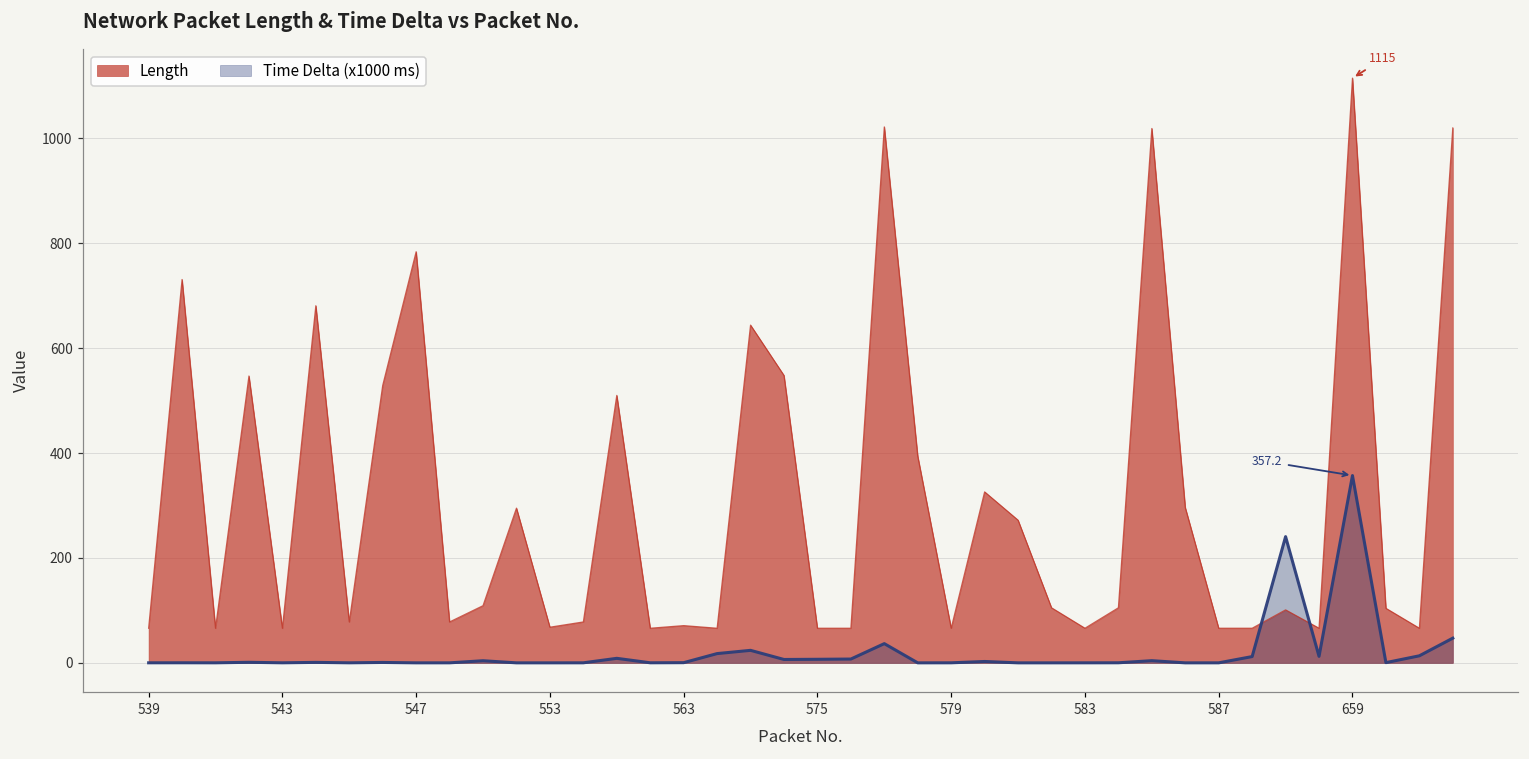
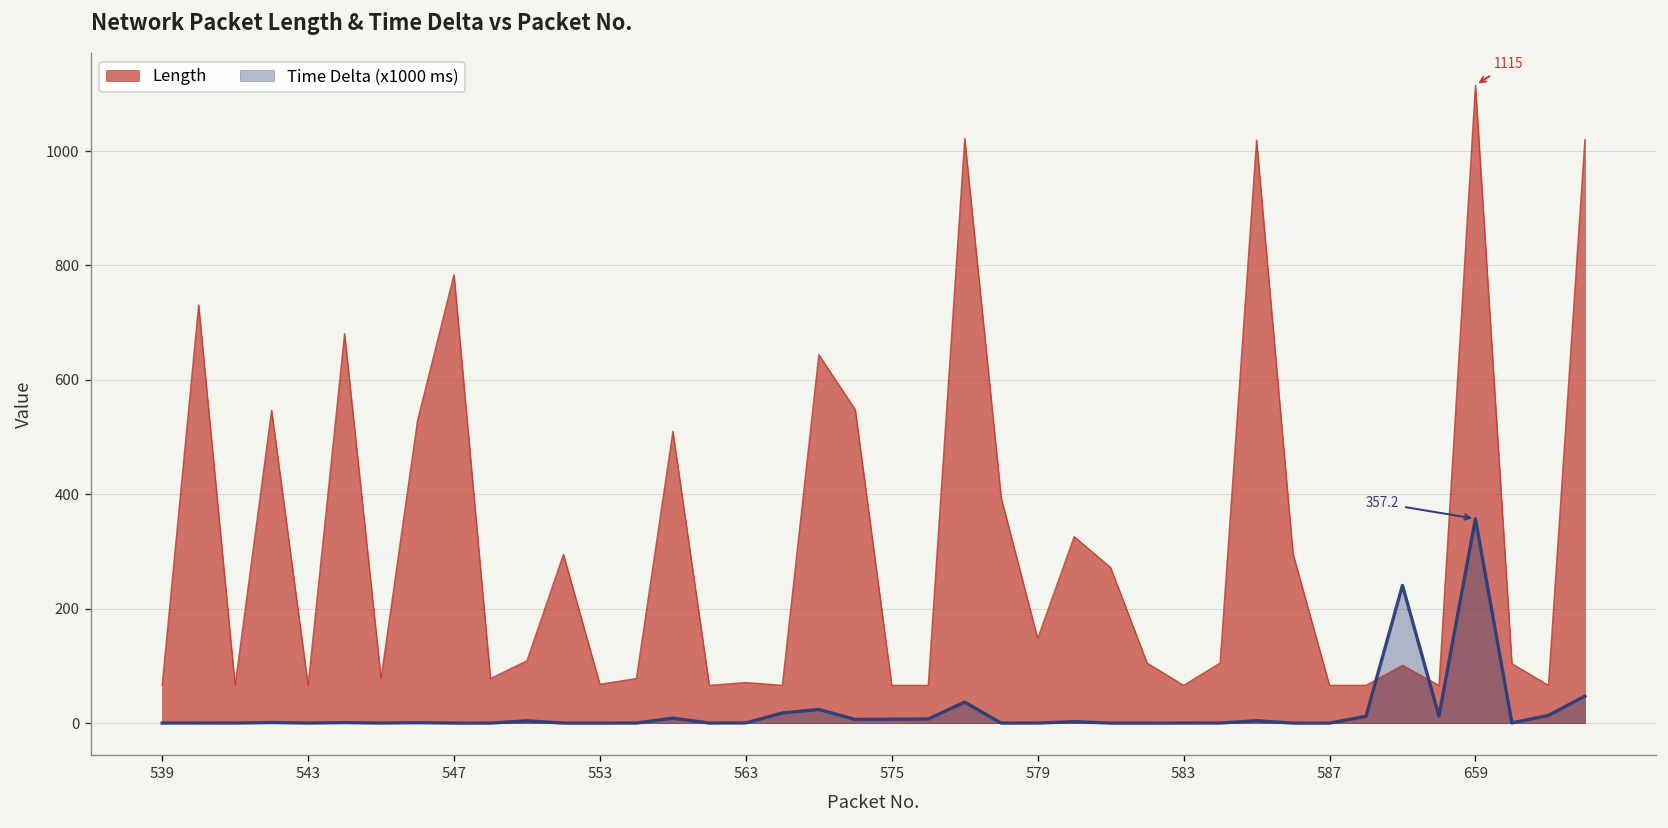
  {
    "Length": {
      "539": 70,
      "543": 70,
      "547": 780,
      "553": 70,
      "563": 70,
      "575": 70,
-     "579": 70,
+     "579": 150,
      "583": 70,
      "587": 70
    },
    "Time Delta (x1000 ms)": {
      "659": 357.2
    }
  }
